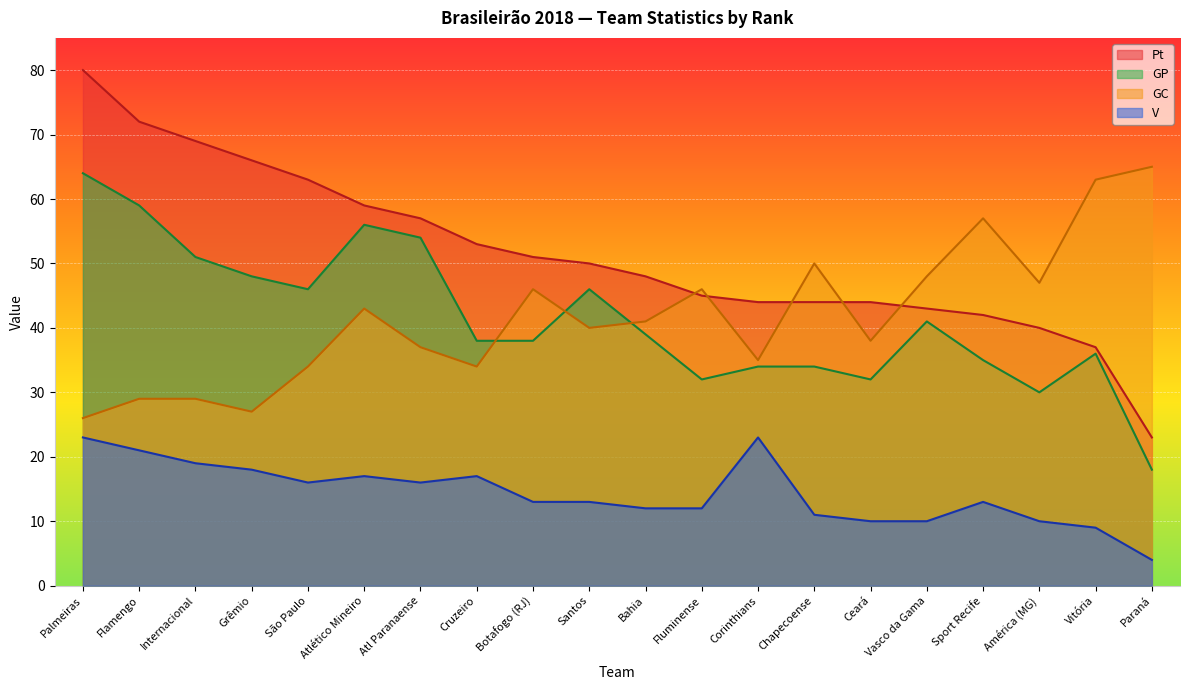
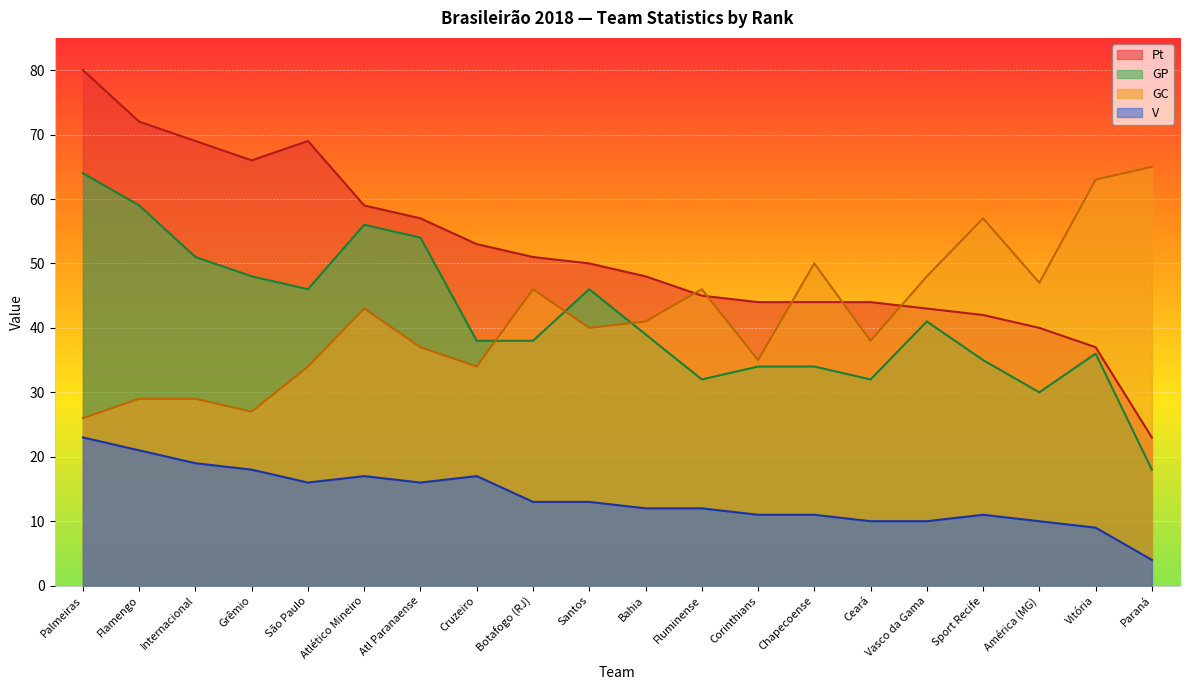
  {
    "Pt": {
      "Palmeiras": 80,
      "Flamengo": 72,
      "Internacional": 69,
      "Grêmio": 66,
-     "São Paulo": 63,
+     "São Paulo": 69,
      "Atlético Mineiro": 59,
      "Atl Paranaense": 57,
      "Cruzeiro": 53,
      "Botafogo (RJ)": 51,
      "Santos": 50,
      "Bahia": 48,
      "Fluminense": 45,
      "Corinthians": 44,
      "Chapecoense": 44,
      "Ceará": 44,
      "Vasco da Gama": 43,
      "Sport Recife": 42,
      "América (MG)": 40,
      "Vitória": 37,
      "Paraná": 23
    },
    "GP": {
      "Palmeiras": 64,
      "Flamengo": 59,
      "Internacional": 51,
      "Grêmio": 48,
      "São Paulo": 46,
      "Atlético Mineiro": 56,
      "Atl Paranaense": 54,
      "Cruzeiro": 38,
      "Botafogo (RJ)": 38,
      "Santos": 46,
      "Bahia": 39,
      "Fluminense": 32,
      "Corinthians": 34,
      "Chapecoense": 34,
      "Ceará": 32,
      "Vasco da Gama": 41,
      "Sport Recife": 35,
      "América (MG)": 30,
      "Vitória": 36,
      "Paraná": 18
    },
    "GC": {
      "Palmeiras": 26,
      "Flamengo": 29,
      "Internacional": 29,
      "Grêmio": 27,
      "São Paulo": 34,
      "Atlético Mineiro": 43,
      "Atl Paranaense": 37,
      "Cruzeiro": 34,
      "Botafogo (RJ)": 46,
      "Santos": 40,
      "Bahia": 41,
      "Fluminense": 46,
      "Corinthians": 35,
      "Chapecoense": 50,
      "Ceará": 38,
      "Vasco da Gama": 48,
      "Sport Recife": 57,
      "América (MG)": 47,
      "Vitória": 63,
      "Paraná": 65
    },
    "V": {
      "Palmeiras": 23,
      "Flamengo": 21,
      "Internacional": 19,
      "Grêmio": 18,
      "São Paulo": 16,
      "Atlético Mineiro": 17,
      "Atl Paranaense": 16,
      "Cruzeiro": 17,
      "Botafogo (RJ)": 13,
      "Santos": 13,
      "Bahia": 12,
      "Fluminense": 12,
-     "Corinthians": 23,
+     "Corinthians": 11,
      "Chapecoense": 11,
      "Ceará": 10,
      "Vasco da Gama": 10,
-     "Sport Recife": 13,
+     "Sport Recife": 11,
      "América (MG)": 10,
      "Vitória": 9,
      "Paraná": 4
    }
  }
